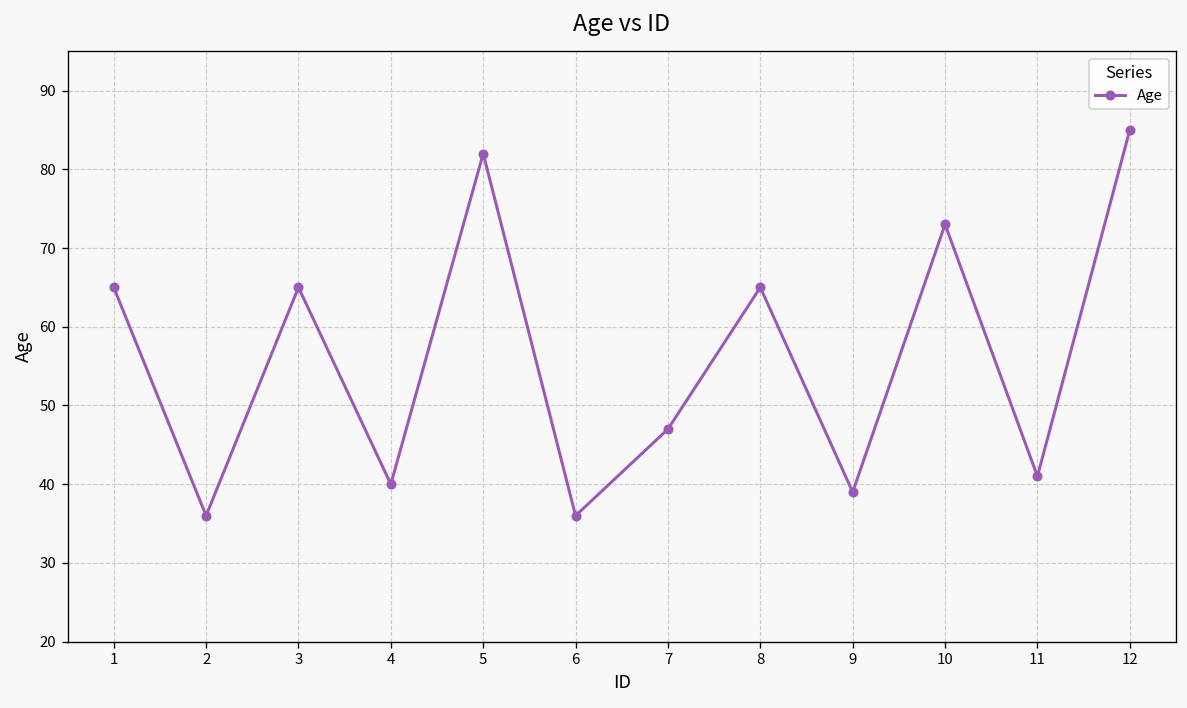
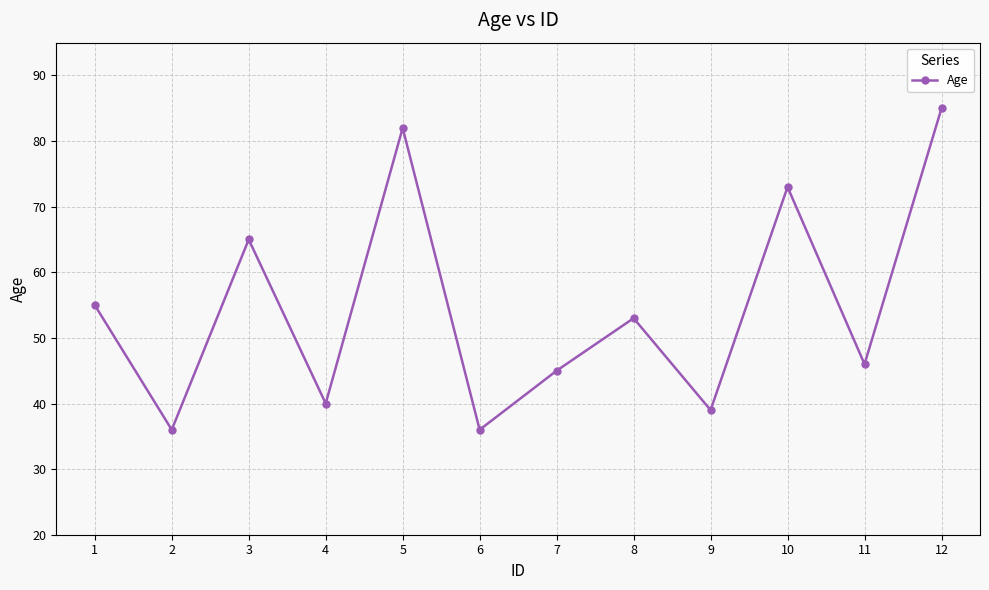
  {
-   "1": 65,
+   "1": 55,
    "2": 36,
    "3": 65,
    "4": 40,
    "5": 82,
    "6": 36,
-   "7": 47,
-   "8": 65,
+   "7": 45,
+   "8": 53,
    "9": 39,
    "10": 73,
-   "11": 41,
+   "11": 46,
    "12": 85
  }
